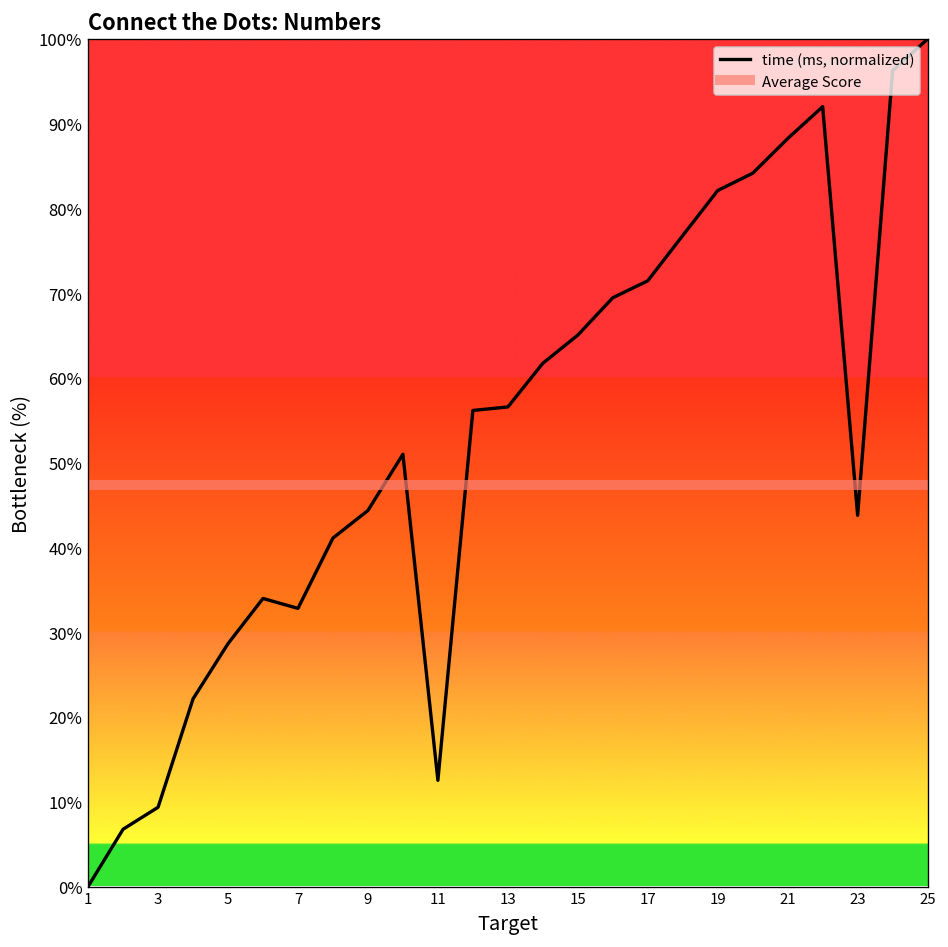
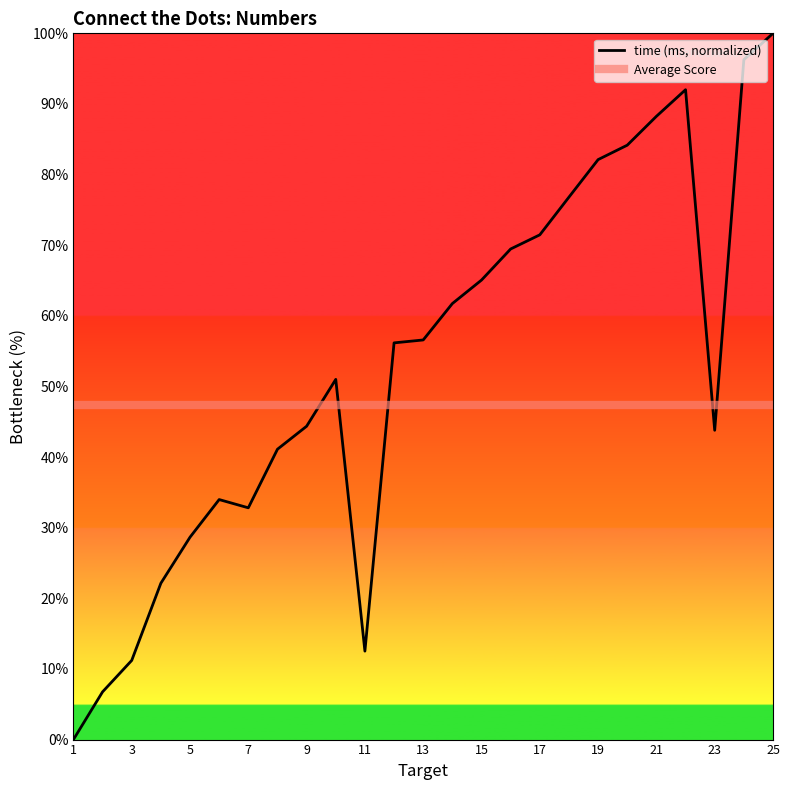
  {
    "1": "0%",
-   "3": "9%",
+   "3": "11%",
    "5": "29%",
    "7": "33%",
    "9": "44%",
    "11": "13%",
    "13": "57%",
    "15": "65%",
    "17": "71%",
    "19": "82%",
    "21": "88%",
    "23": "44%",
    "25": "100%"
  }
